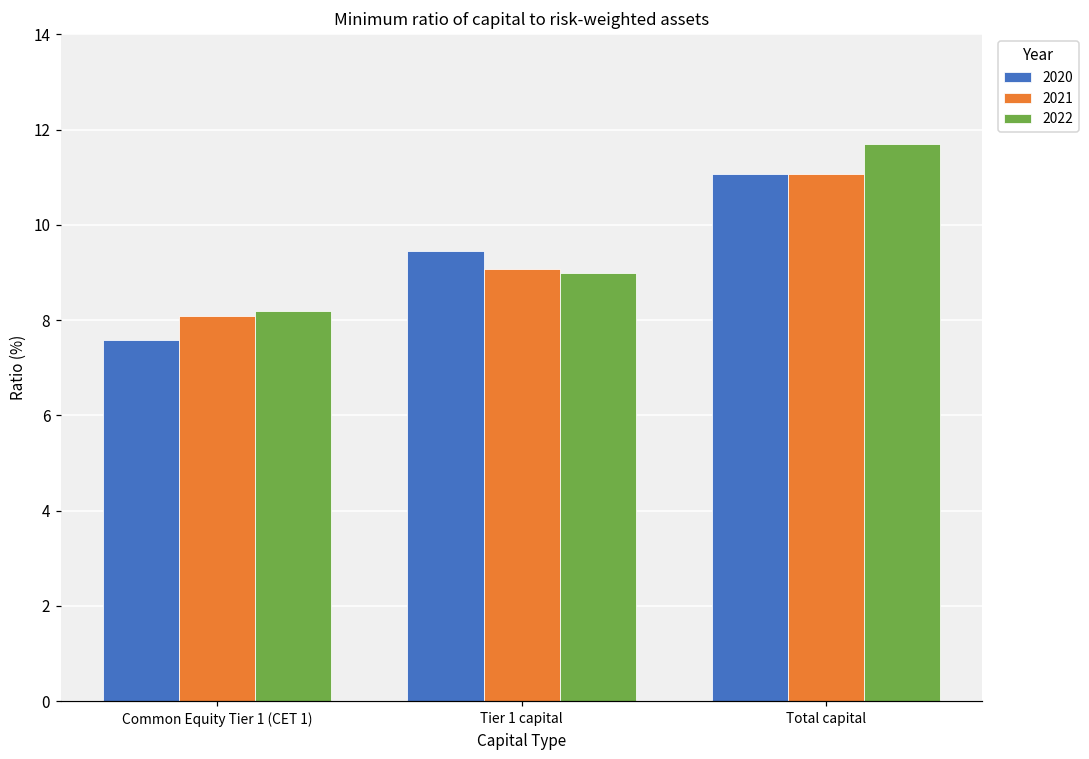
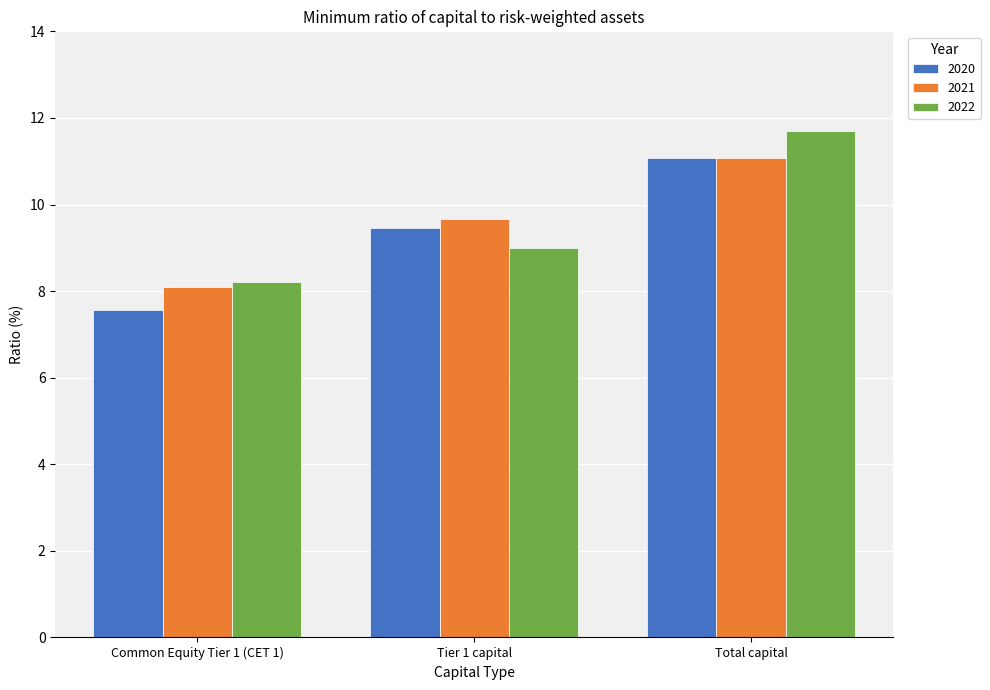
  {
    "2020": {
      "Common Equity Tier 1 (CET 1)": 7.6,
      "Tier 1 capital": 9.4,
      "Total capital": 11.1
    },
    "2021": {
      "Common Equity Tier 1 (CET 1)": 8.1,
-     "Tier 1 capital": 9.1,
+     "Tier 1 capital": 9.7,
      "Total capital": 11.1
    },
    "2022": {
      "Common Equity Tier 1 (CET 1)": 8.2,
      "Tier 1 capital": 9.0,
      "Total capital": 11.7
    }
  }
